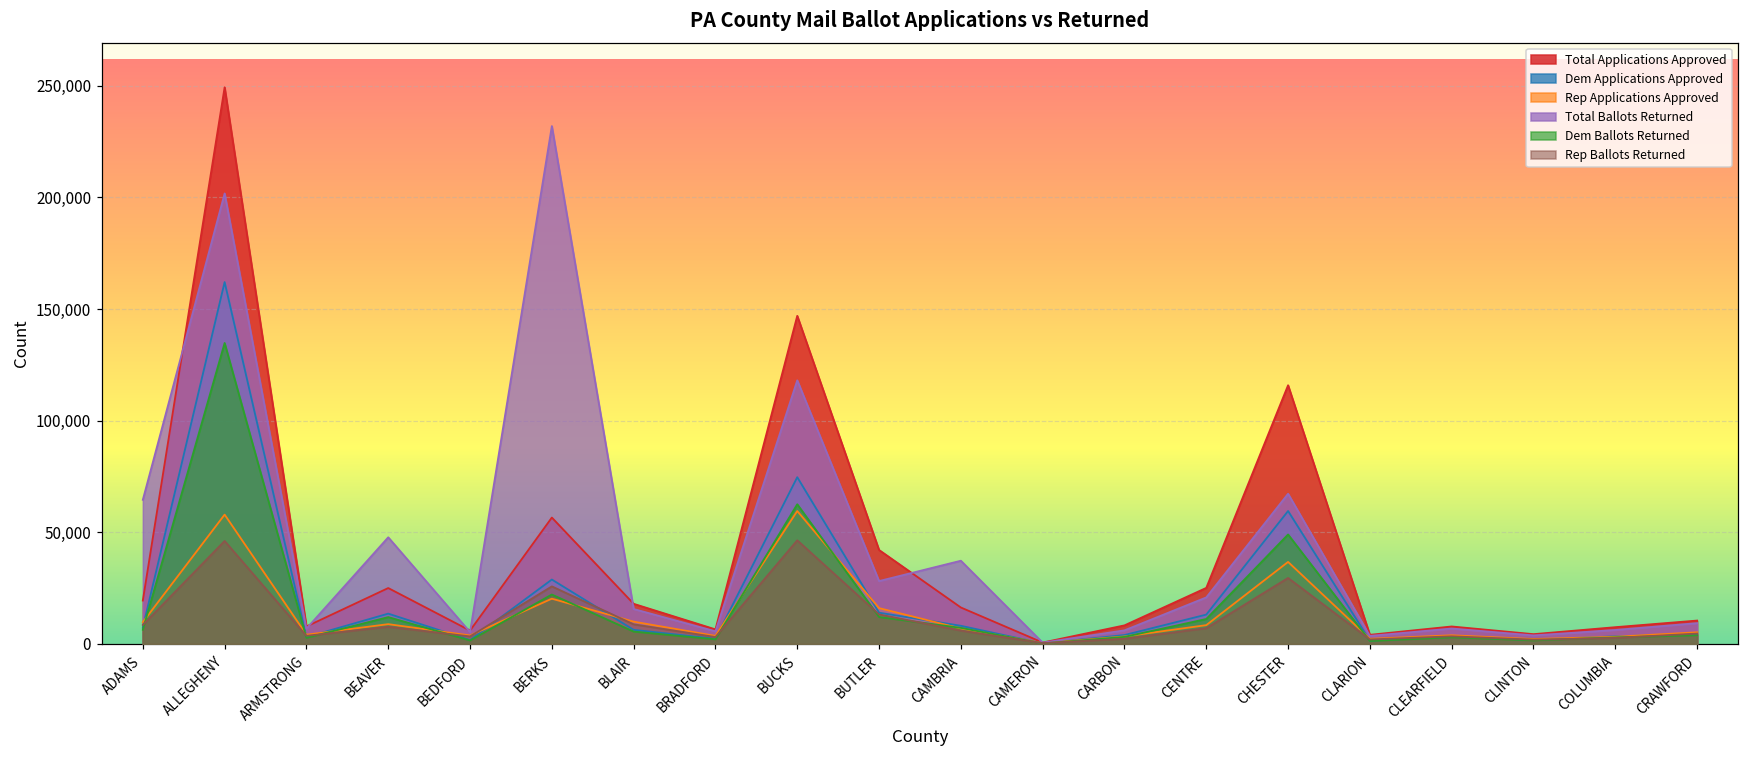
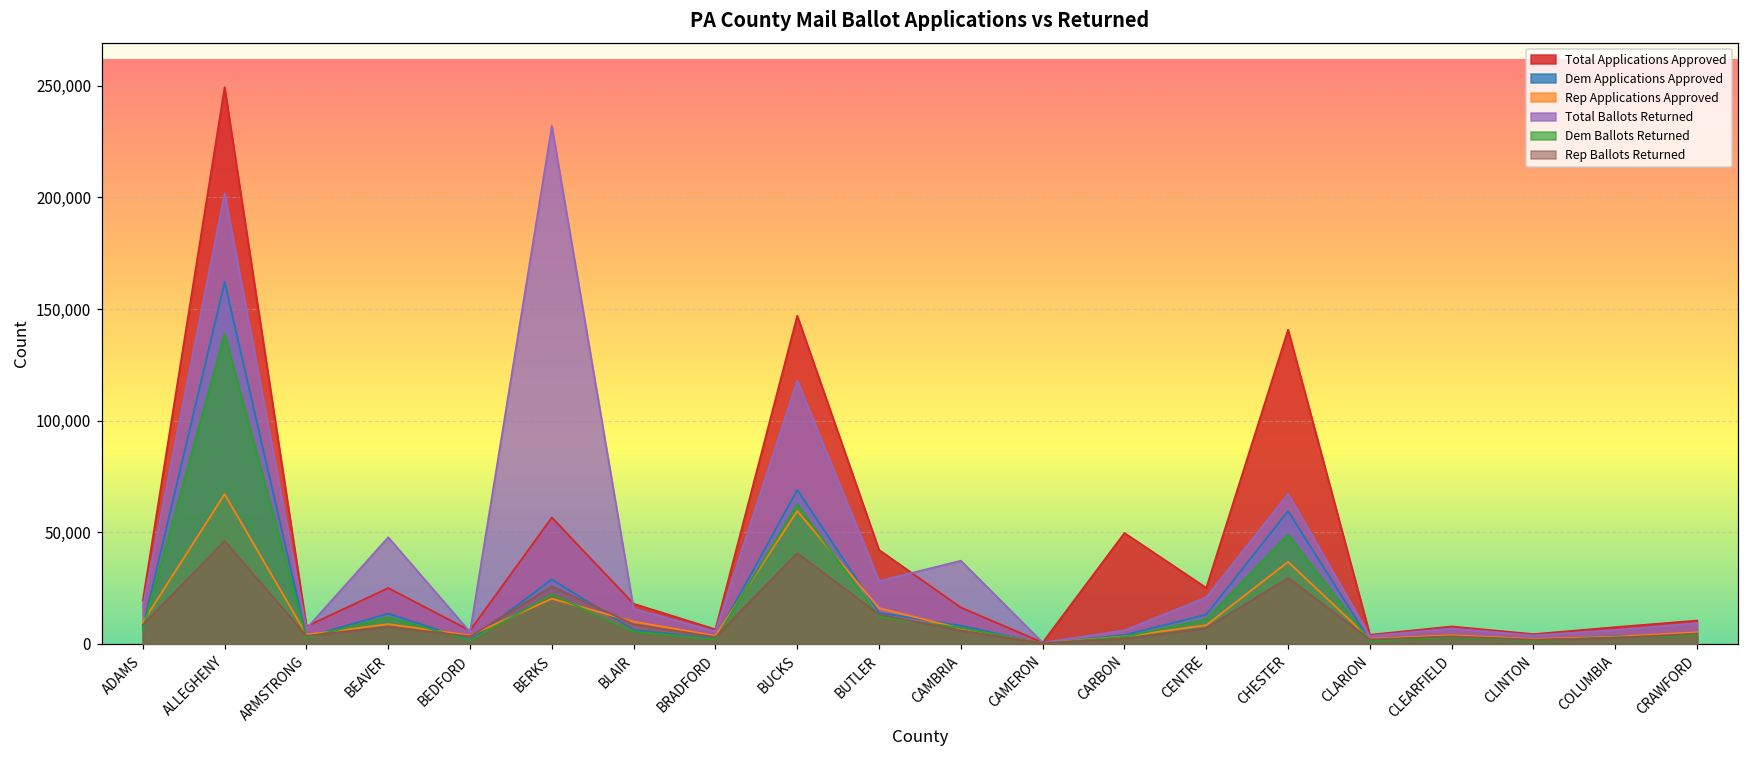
  {
    "Total Applications Approved": {
      "ADAMS": "19,000",
      "ALLEGHENY": "249,000",
      "BEAVER": "25,000",
      "BERKS": "57,000",
      "BLAIR": "18,000",
      "BUCKS": "147,000",
      "BUTLER": "42,000",
      "CAMBRIA": "16,000",
-     "CARBON": "8,000",
+     "CARBON": "50,000",
      "CENTRE": "25,000",
-     "CHESTER": "116,000"
+     "CHESTER": "141,000"
    },
    "Dem Applications Approved": {
      "ALLEGHENY": "162,000",
      "BEAVER": "14,000",
      "BERKS": "29,000",
-     "BUCKS": "75,000",
+     "BUCKS": "69,000",
      "CENTRE": "13,000",
      "CHESTER": "60,000"
    },
    "Rep Applications Approved": {
      "ADAMS": "10,000",
-     "ALLEGHENY": "58,000",
+     "ALLEGHENY": "67,000",
      "BERKS": "20,000",
      "BUCKS": "60,000",
      "BUTLER": "16,000",
      "CENTRE": "8,000",
      "CHESTER": "37,000"
    },
    "Total Ballots Returned": {
-     "ADAMS": "65,000",
+     "ADAMS": "17,000",
      "ALLEGHENY": "202,000",
      "BEAVER": "48,000",
      "BERKS": "232,000",
      "BLAIR": "16,000",
      "BUCKS": "118,000",
      "BUTLER": "28,000",
      "CAMBRIA": "37,000",
      "CARBON": "6,000",
      "CENTRE": "21,000",
      "CHESTER": "67,000"
    },
    "Dem Ballots Returned": {
-     "ALLEGHENY": "135,000",
+     "ALLEGHENY": "139,000",
      "BEAVER": "12,000",
      "BERKS": "22,000",
      "BUCKS": "63,000",
      "CENTRE": "11,000",
      "CHESTER": "49,000"
    },
    "Rep Ballots Returned": {
      "ALLEGHENY": "46,000",
      "BERKS": "26,000",
-     "BUCKS": "46,000",
+     "BUCKS": "41,000",
      "CENTRE": "7,000",
      "CHESTER": "30,000"
    }
  }
